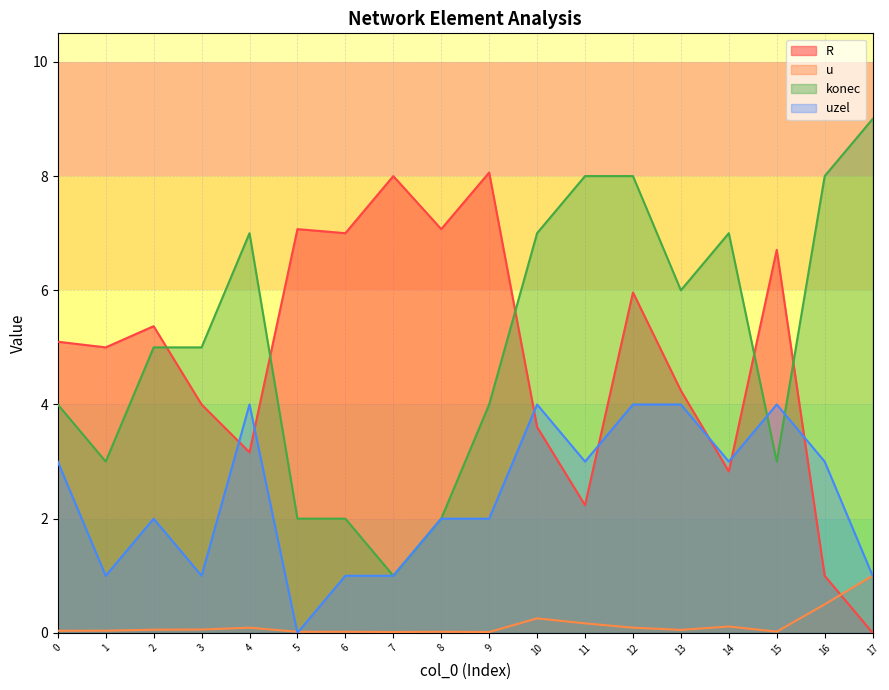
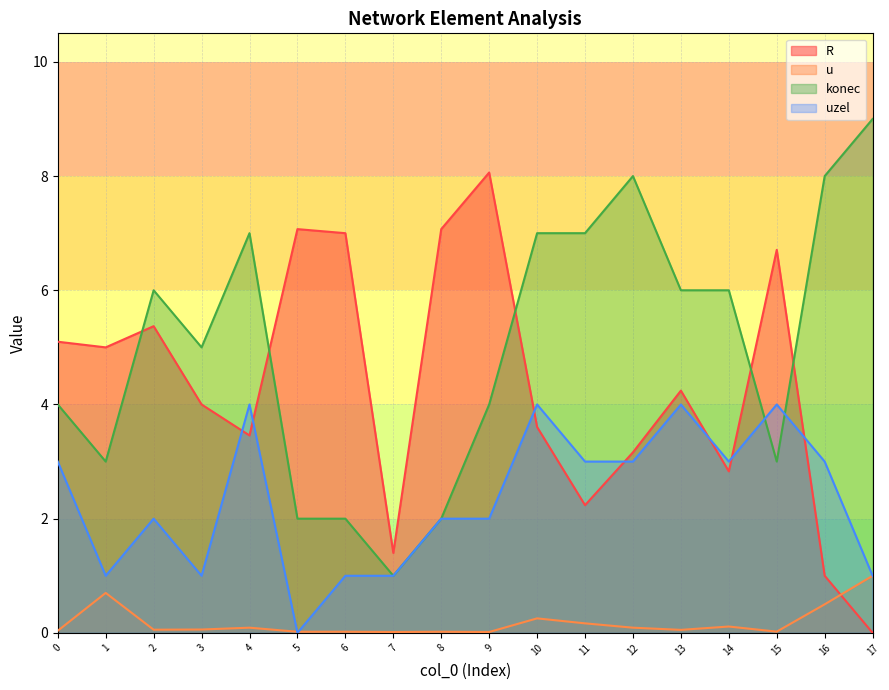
  {
    "R": {
      "0": 5.1,
      "1": 5.0,
      "2": 5.4,
      "3": 4.0,
-     "4": 3.2,
+     "4": 3.5,
      "5": 7.1,
      "6": 7.0,
-     "7": 8.0,
+     "7": 1.4,
      "8": 7.1,
      "9": 8.1,
      "10": 3.6,
      "11": 2.2,
-     "12": 6.0,
+     "12": 3.2,
      "13": 4.2,
      "14": 2.8,
      "15": 6.7,
      "16": 1.0,
      "17": 0.0
    },
    "u": {
      "0": 0.0,
-     "1": 0.0,
+     "1": 0.7,
      "2": 0.1,
      "3": 0.1,
      "4": 0.1,
      "6": 0.0,
      "7": 0.0,
      "8": 0.0,
      "9": 0.0,
      "10": 0.3,
      "11": 0.2,
      "12": 0.1,
      "13": 0.1,
      "14": 0.1,
      "15": 0.0,
      "16": 0.5
    },
    "konec": {
      "0": 4,
      "1": 3,
-     "2": 5,
+     "2": 6,
      "3": 5,
      "4": 7,
      "5": 2,
      "6": 2,
      "9": 4,
      "10": 7,
-     "11": 8,
+     "11": 7,
      "12": 8,
      "13": 6,
-     "14": 7,
+     "14": 6,
      "15": 3,
      "16": 8,
      "17": 9
    },
    "uzel": {
      "0": 3,
      "1": 1,
      "2": 2,
      "3": 1,
      "4": 4,
      "6": 1,
      "9": 2,
      "10": 4,
      "11": 3,
-     "12": 4,
+     "12": 3,
      "13": 4,
      "14": 3,
      "15": 4,
      "16": 3
    }
  }
